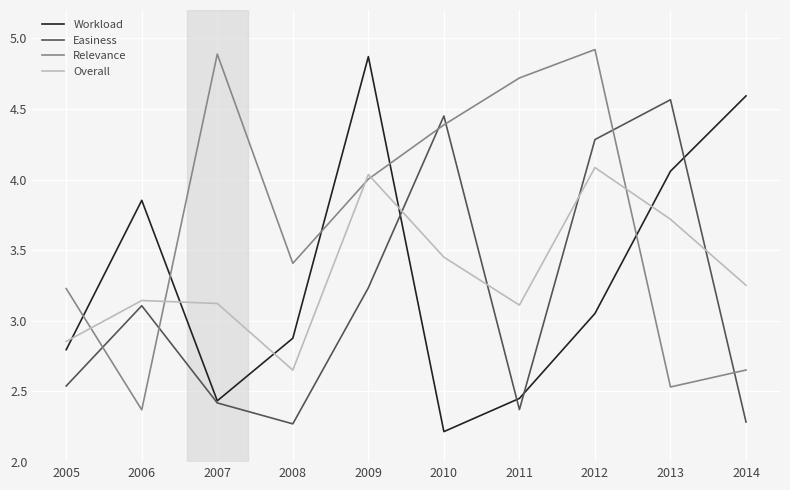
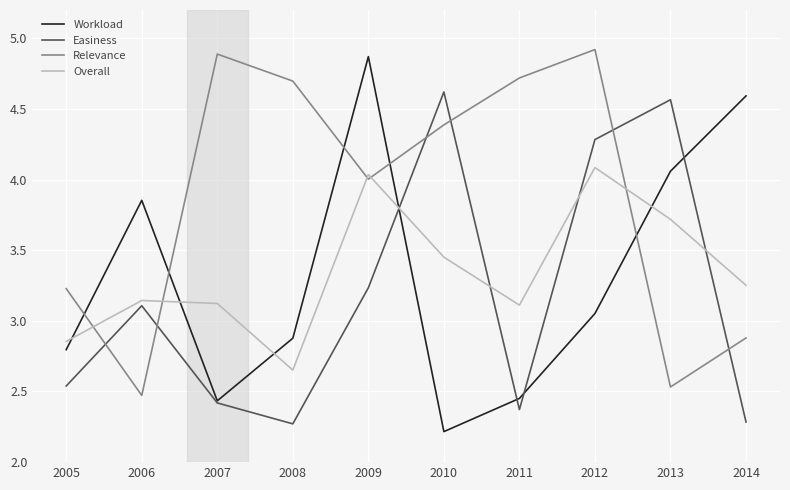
  {
    "Workload": {
      "2005": 2.80,
      "2006": 3.85,
      "2008": 2.88,
      "2009": 4.87,
      "2010": 2.22,
      "2011": 2.45,
      "2012": 3.05,
      "2013": 4.06,
      "2014": 4.59
    },
    "Easiness": {
      "2005": 2.54,
      "2006": 3.11,
      "2008": 2.27,
      "2009": 3.23,
-     "2010": 4.45,
+     "2010": 4.62,
      "2011": 2.37,
      "2012": 4.28,
      "2013": 4.57,
      "2014": 2.28
    },
    "Relevance": {
      "2005": 3.23,
-     "2006": 2.37,
+     "2006": 2.47,
      "2007": 4.89,
-     "2008": 3.41,
+     "2008": 4.70,
      "2009": 4.00,
      "2010": 4.39,
      "2011": 4.72,
      "2012": 4.92,
      "2013": 2.53,
-     "2014": 2.65
+     "2014": 2.88
    },
    "Overall": {
      "2005": 2.85,
      "2006": 3.14,
      "2007": 3.12,
      "2008": 2.65,
      "2009": 4.04,
      "2010": 3.45,
      "2011": 3.11,
      "2012": 4.09,
      "2013": 3.72,
      "2014": 3.25
    }
  }
